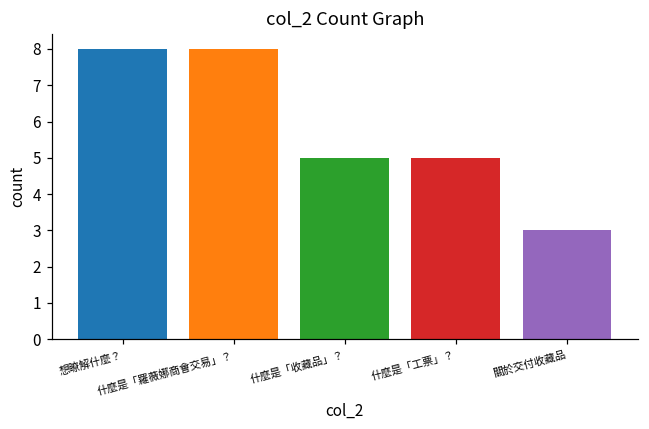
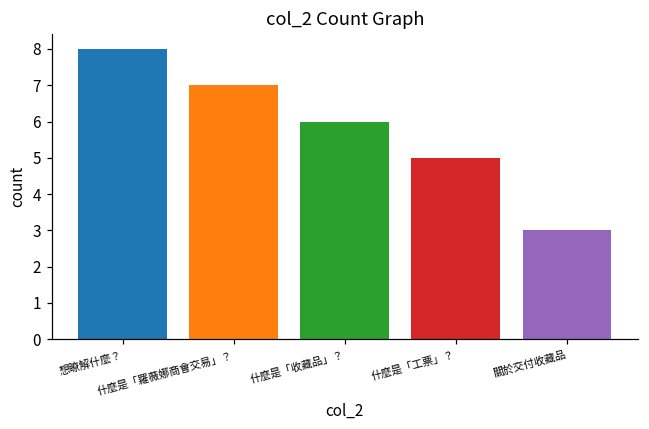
  {
    "想瞭解什麼？": 8,
-   "什麼是「羅薇娜商會交易」？": 8,
-   "什麼是「收藏品」？": 5,
+   "什麼是「羅薇娜商會交易」？": 7,
+   "什麼是「收藏品」？": 6,
    "什麼是「工票」？": 5,
    "關於交付收藏品": 3
  }
